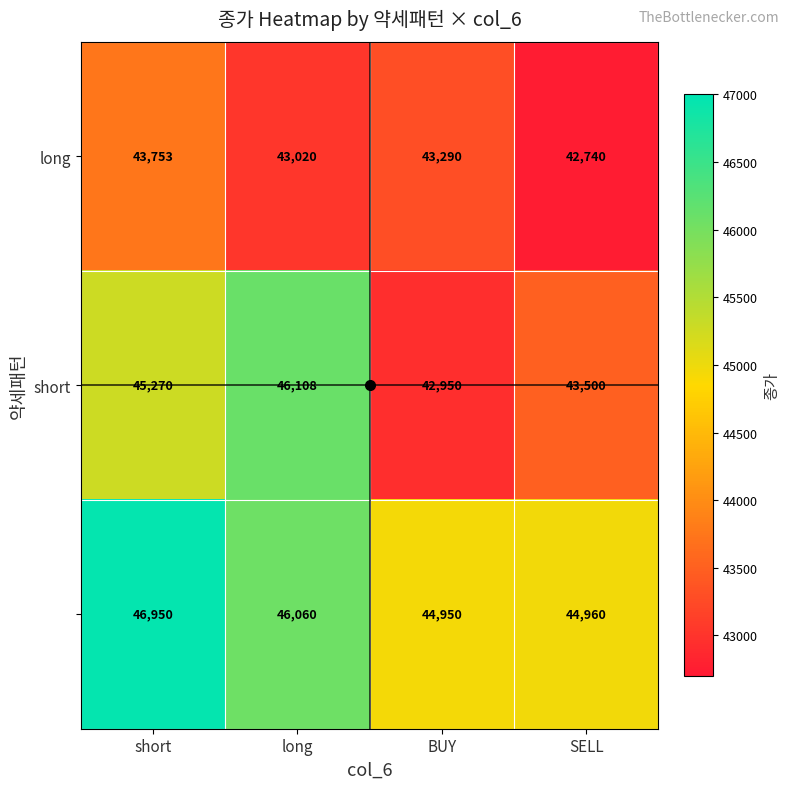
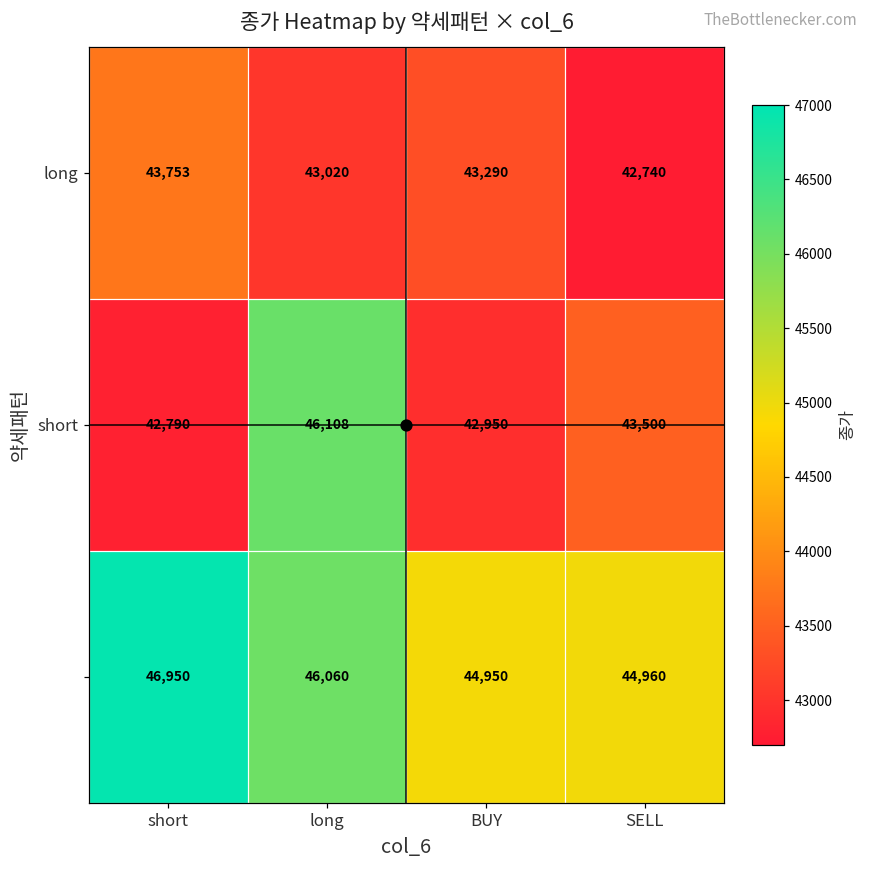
  {
    "long": {
      "short": "43,753",
      "long": "43,020",
      "BUY": "43,290",
      "SELL": "42,740"
    },
    "short": {
-     "short": "45,270",
+     "short": "42,790",
      "long": "46,108",
      "BUY": "42,950",
      "SELL": "43,500"
    }
  }
